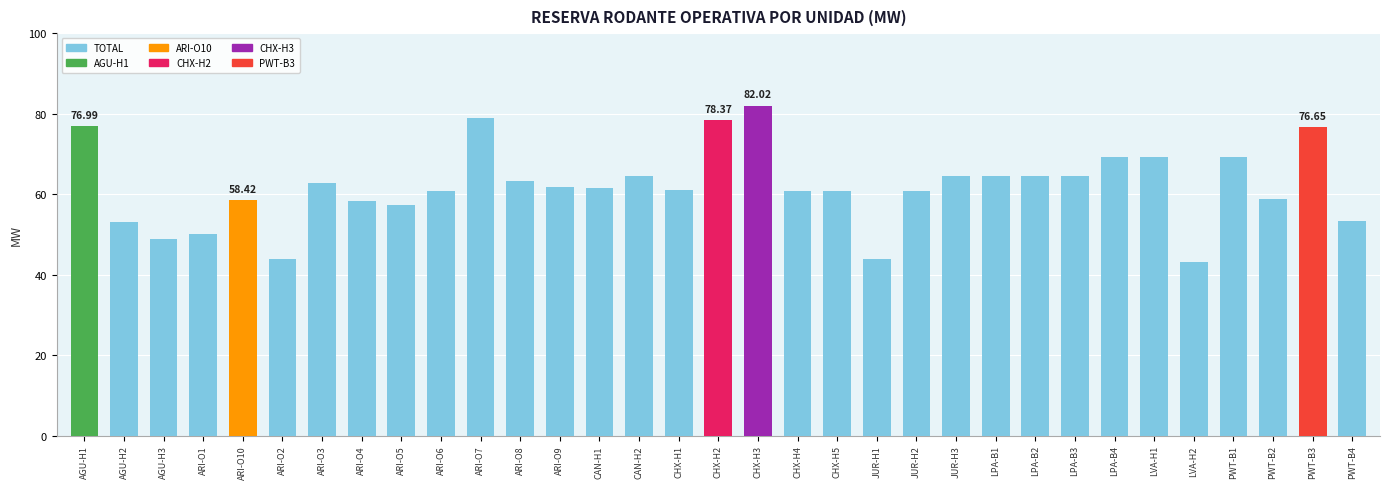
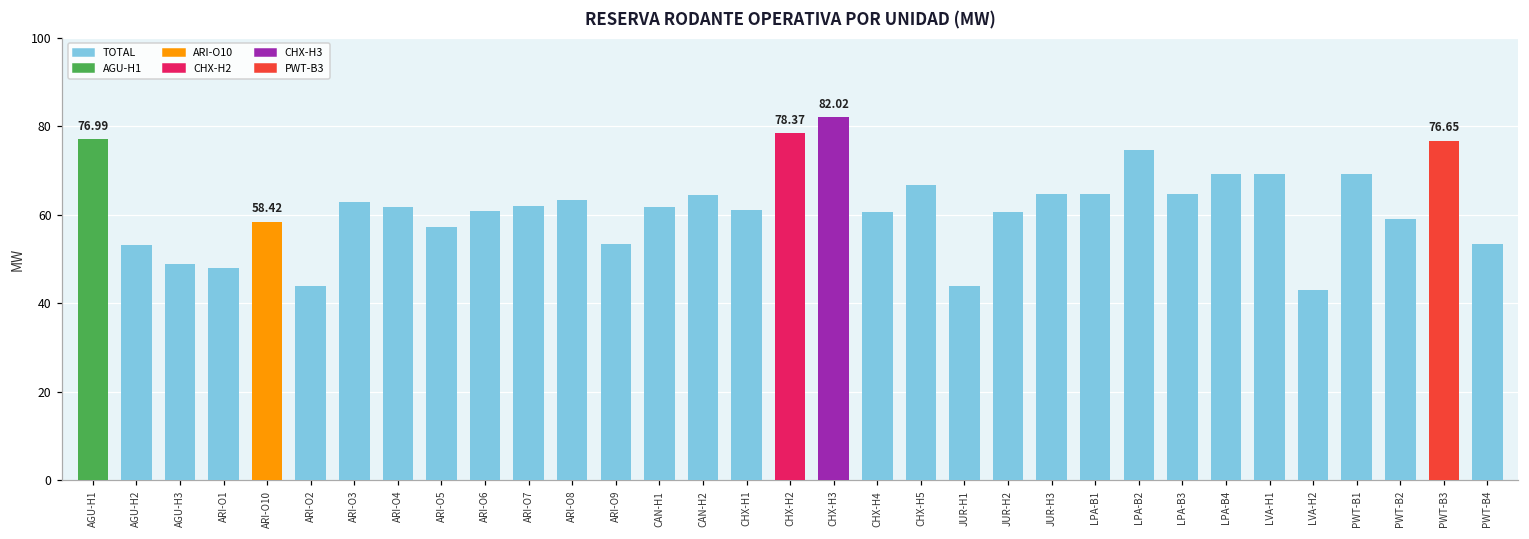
  {
    "AGU-H2": 53,
    "AGU-H3": 49,
-   "ARI-O1": 50,
+   "ARI-O1": 48,
    "ARI-O2": 44,
    "ARI-O3": 63,
-   "ARI-O4": 58,
+   "ARI-O4": 62,
    "ARI-O5": 57,
    "ARI-O6": 61,
-   "ARI-O7": 79,
+   "ARI-O7": 62,
    "ARI-O8": 63,
-   "ARI-O9": 62,
+   "ARI-O9": 53,
    "CAN-H1": 62,
    "CAN-H2": 64,
    "CHX-H1": 61,
    "CHX-H4": 61,
-   "CHX-H5": 61,
+   "CHX-H5": 67,
    "JUR-H1": 44,
    "JUR-H2": 61,
    "JUR-H3": 65,
    "LPA-B1": 65,
-   "LPA-B2": 65,
+   "LPA-B2": 75,
    "LPA-B3": 65,
    "LPA-B4": 69,
    "LVA-H1": 69,
    "LVA-H2": 43,
    "PWT-B1": 69,
    "PWT-B2": 59,
    "PWT-B4": 53
  }
